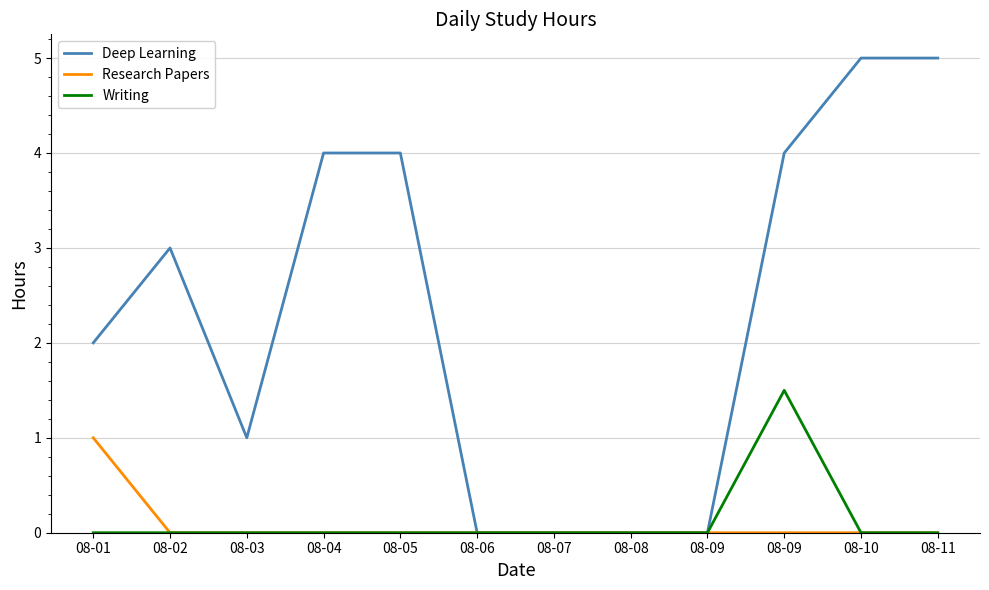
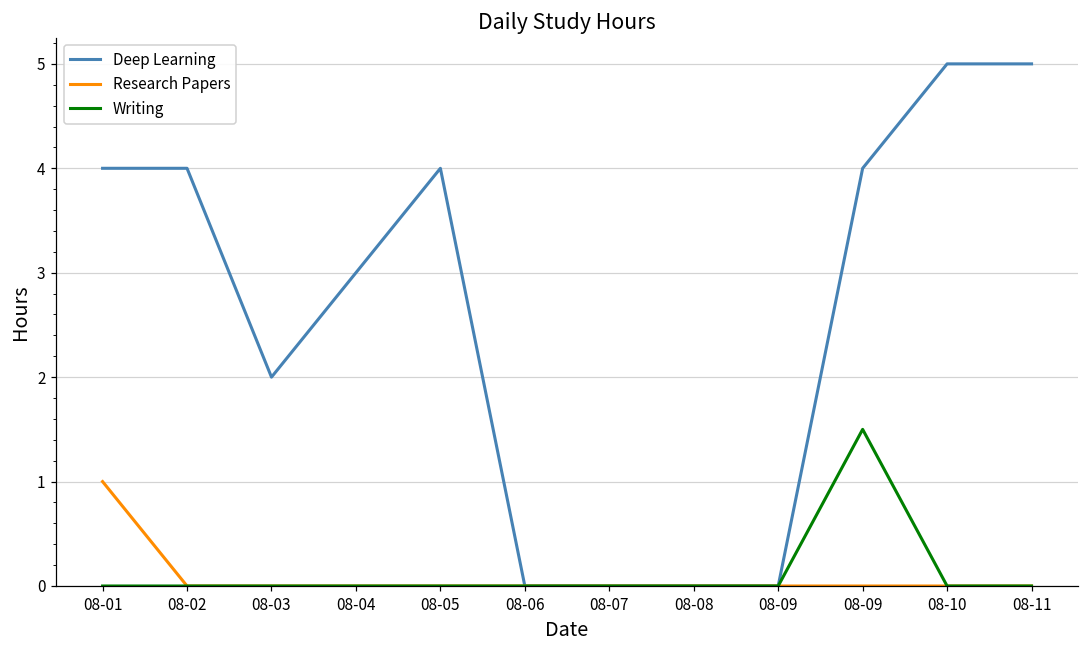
  {
    "Deep Learning": {
-     "08-01": 2,
-     "08-02": 3,
-     "08-03": 1,
-     "08-04": 4,
+     "08-01": 4,
+     "08-02": 4,
+     "08-03": 2,
+     "08-04": 3,
      "08-05": 4,
      "08-10": 5,
      "08-11": 5
    },
    "Research Papers": {
      "08-01": 1
    },
    "Writing": {
      "08-01": 0
    }
  }
